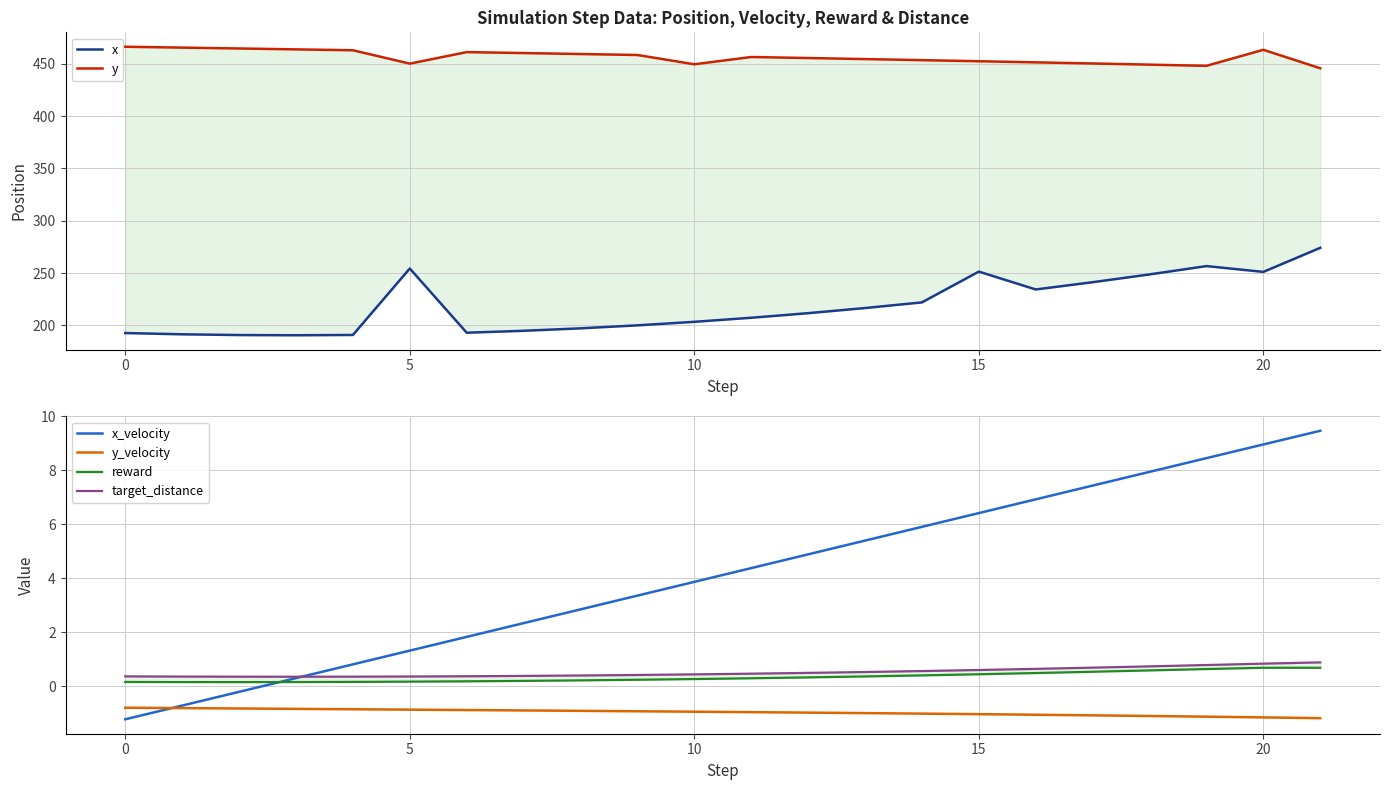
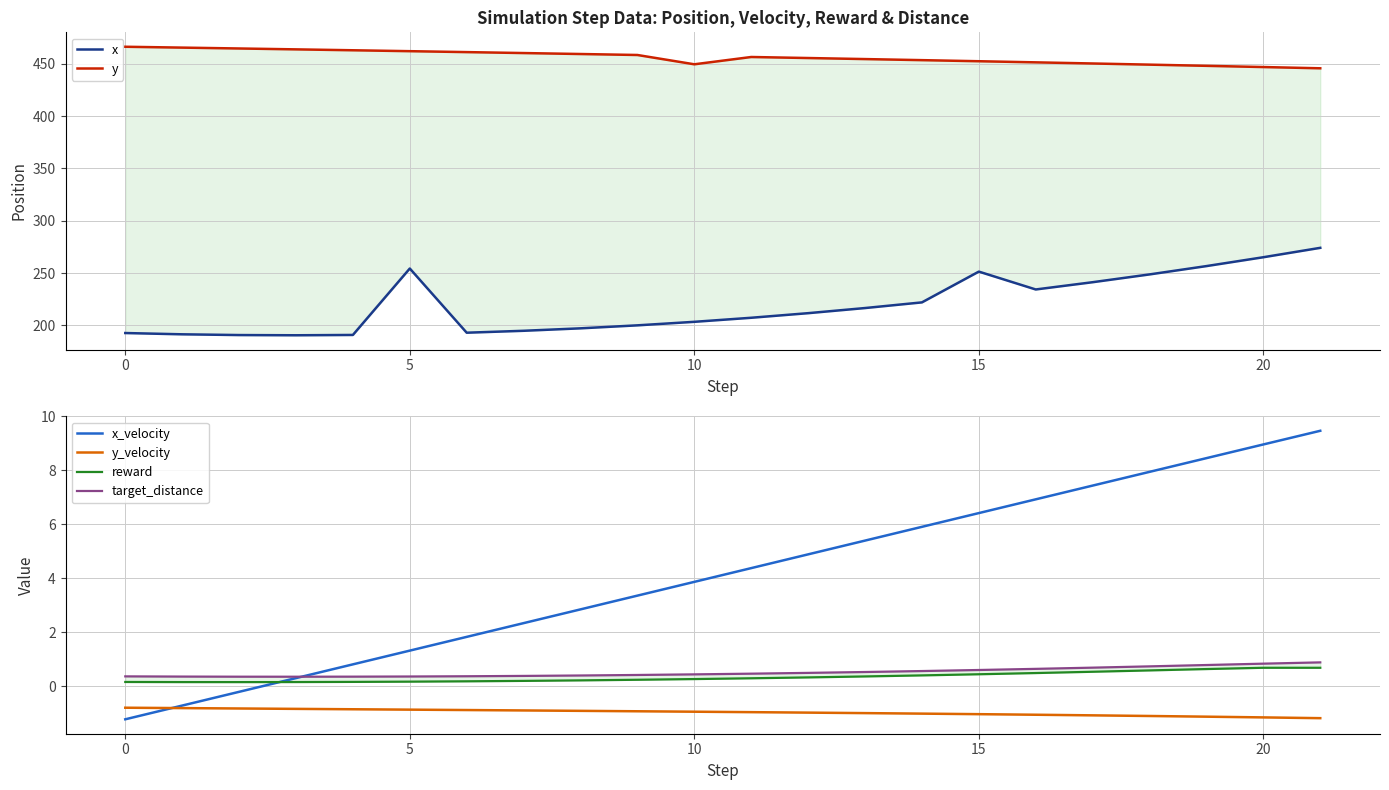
  {
    "Simulation Step Data: Position, Velocity, Reward & Distance": {
      "x": {
        "0": 193,
        "5": 254,
        "10": 203,
        "15": 251,
-       "20": 251
+       "20": 265
      },
      "y": {
        "0": 466,
-       "5": 450,
+       "5": 462,
        "10": 449,
        "15": 452,
-       "20": 463
+       "20": 447
      }
    }
  }
